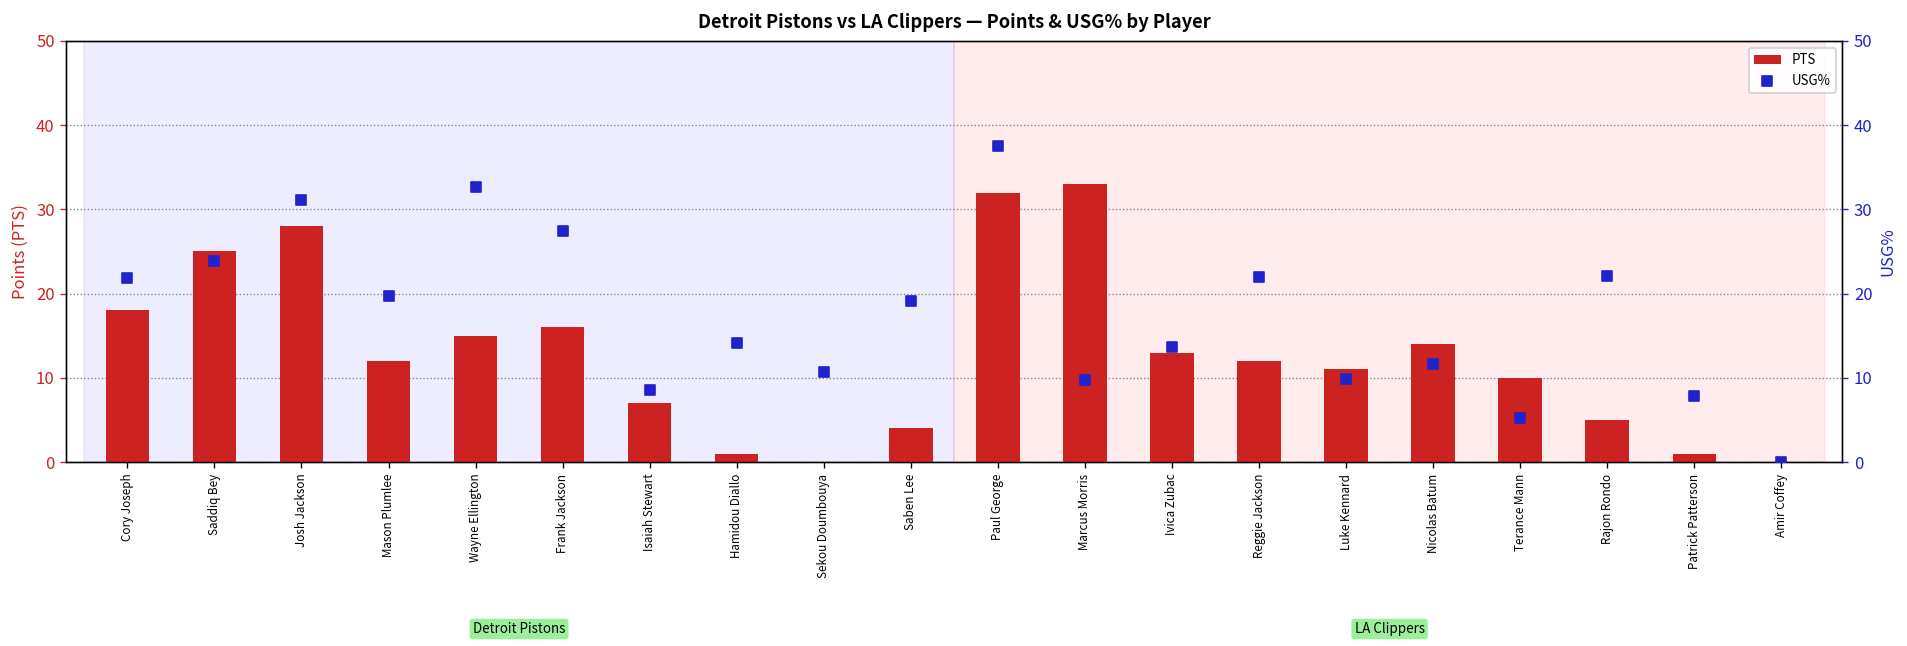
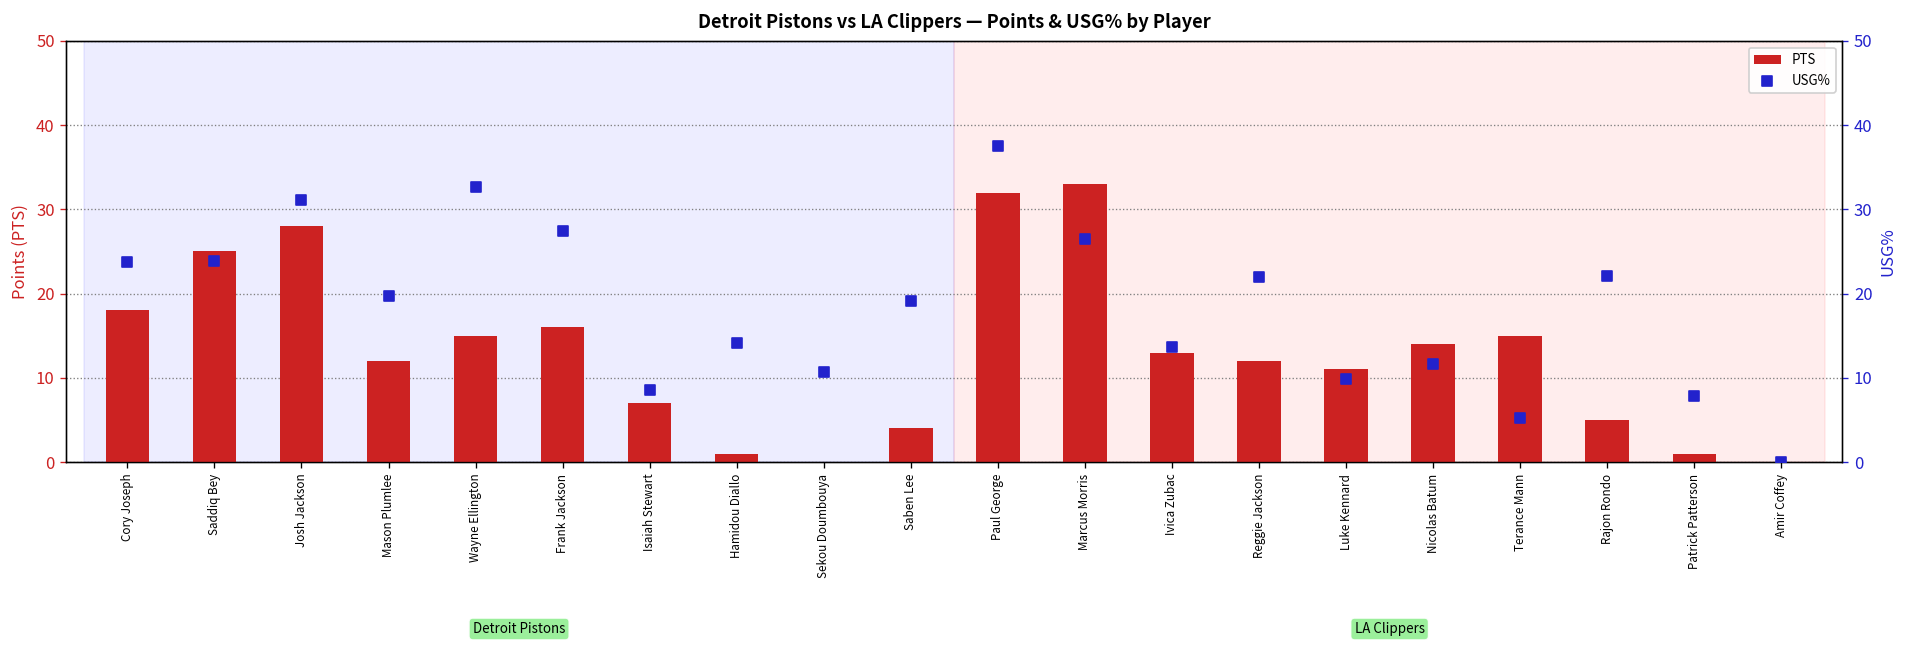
  {
    "PTS": {
      "Cory Joseph": 18,
      "Saddiq Bey": 25,
      "Josh Jackson": 28,
      "Mason Plumlee": 12,
      "Wayne Ellington": 15,
      "Frank Jackson": 16,
      "Isaiah Stewart": 7,
      "Hamidou Diallo": 1,
      "Sekou Doumbouya": 0,
      "Saben Lee": 4,
      "Paul George": 32,
      "Marcus Morris": 33,
      "Ivica Zubac": 13,
      "Reggie Jackson": 12,
      "Luke Kennard": 11,
      "Nicolas Batum": 14,
-     "Terance Mann": 10,
+     "Terance Mann": 15,
      "Rajon Rondo": 5,
      "Patrick Patterson": 1,
      "Amir Coffey": 0
    },
    "USG%": {
-     "Cory Joseph": 22,
-     "Marcus Morris": 10
+     "Cory Joseph": 24,
+     "Marcus Morris": 27
    }
  }
